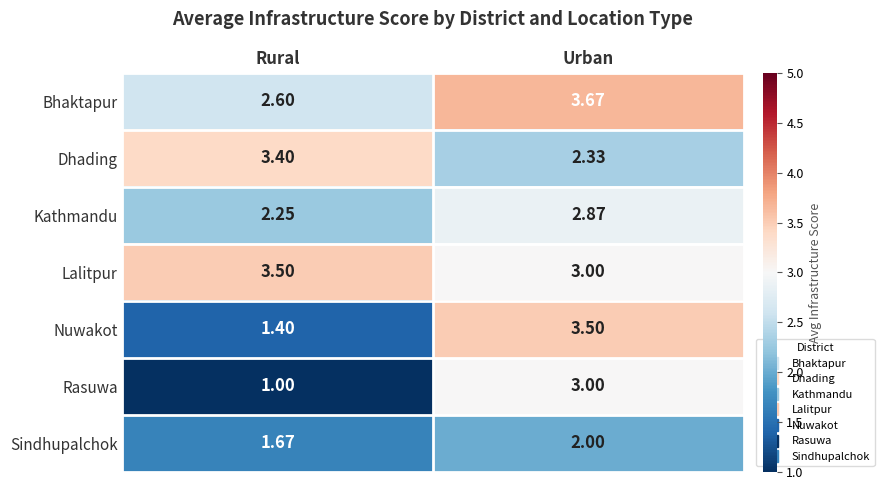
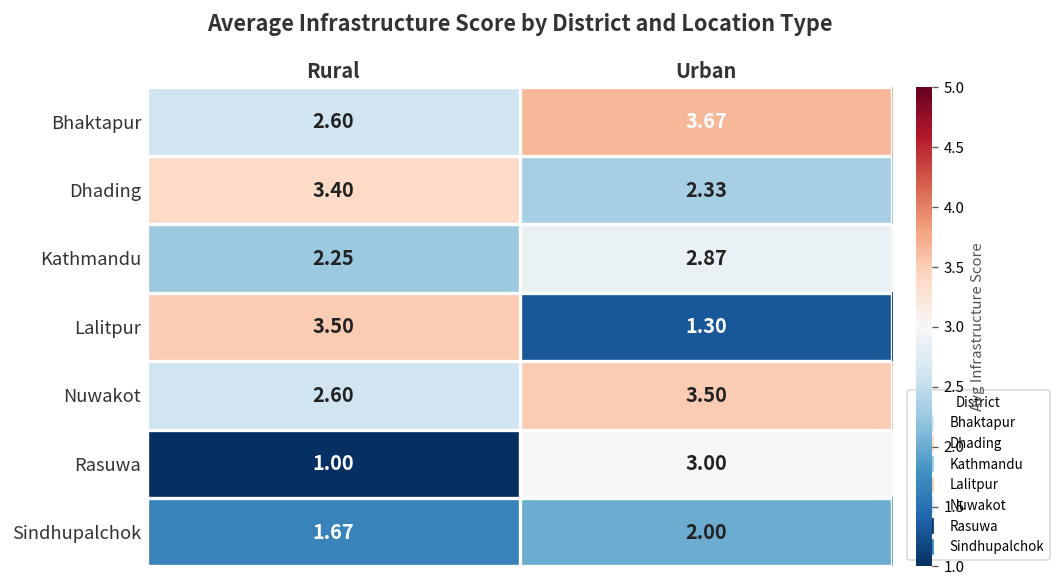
  {
    "Bhaktapur": {
      "Rural": 2.60,
      "Urban": 3.67
    },
    "Dhading": {
      "Rural": 3.40,
      "Urban": 2.33
    },
    "Kathmandu": {
      "Rural": 2.25,
      "Urban": 2.87
    },
    "Lalitpur": {
      "Rural": 3.50,
-     "Urban": 3.00
+     "Urban": 1.30
    },
    "Nuwakot": {
-     "Rural": 1.40,
+     "Rural": 2.60,
      "Urban": 3.50
    },
    "Rasuwa": {
      "Rural": 1.00,
      "Urban": 3.00
    },
    "Sindhupalchok": {
      "Rural": 1.67,
      "Urban": 2.00
    }
  }
